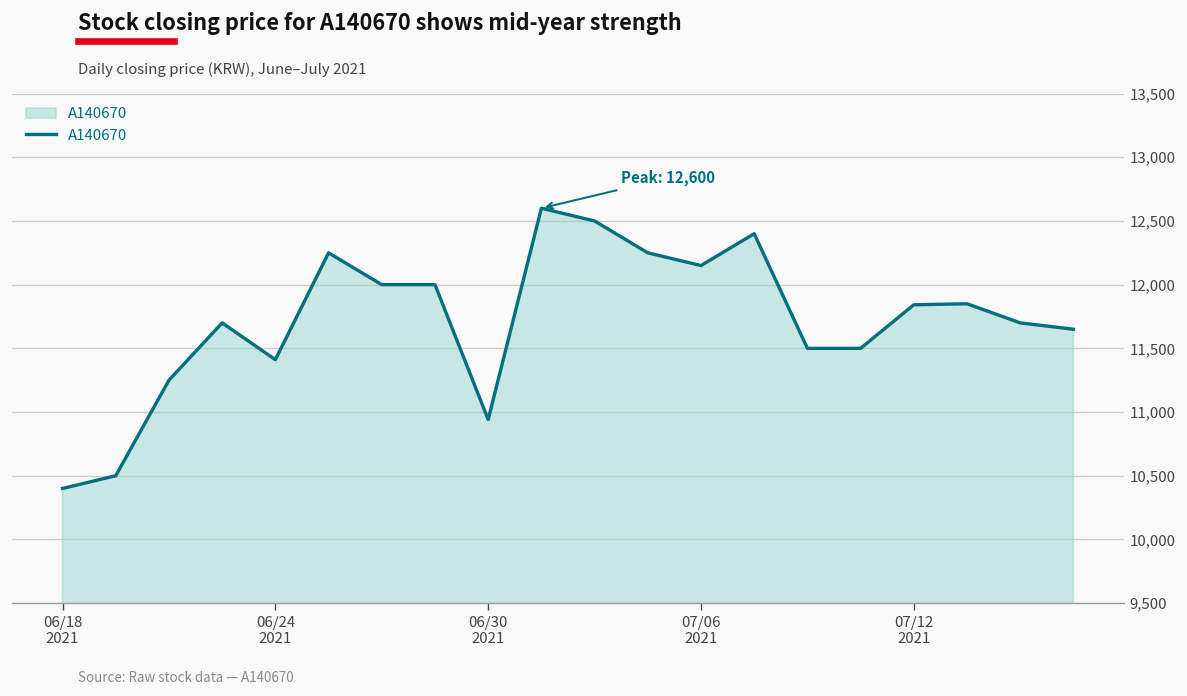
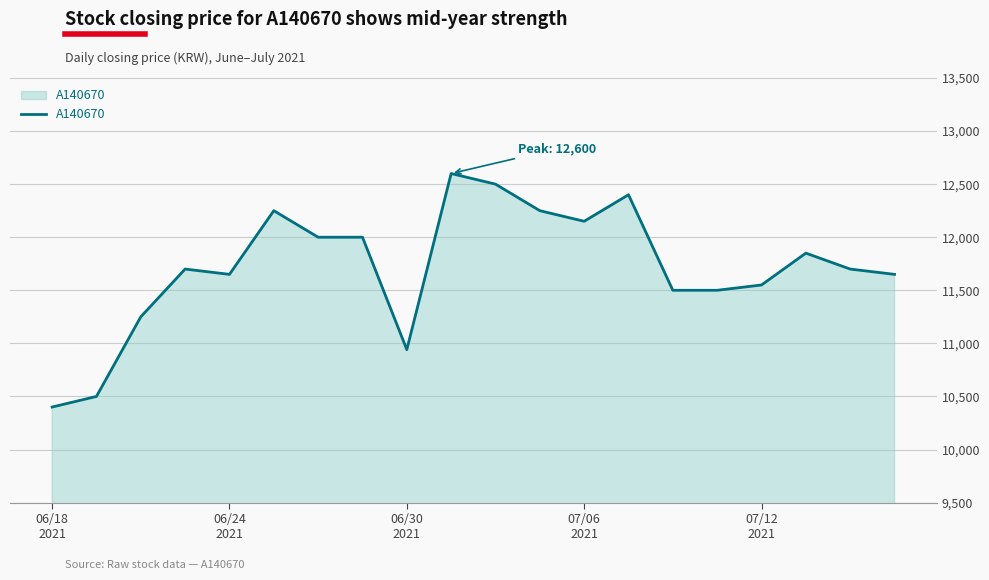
  {
    "06/18 2021": "10,400",
-   "06/24 2021": "11,410",
+   "06/24 2021": "11,650",
    "06/30 2021": "10,940",
    "07/06 2021": "12,150",
-   "07/12 2021": "11,840"
+   "07/12 2021": "11,550"
  }
